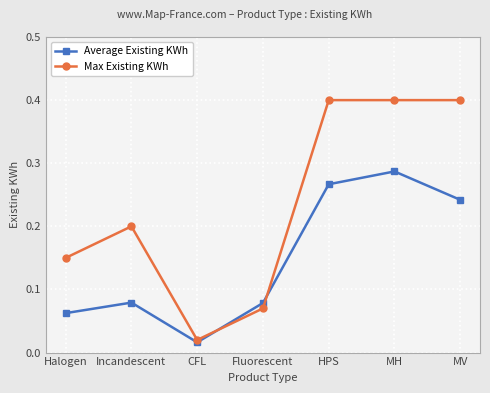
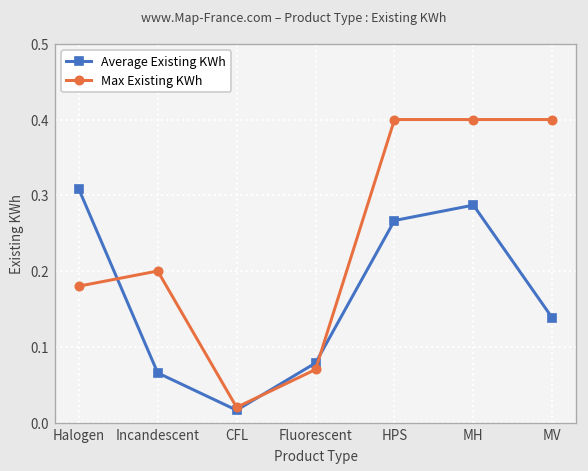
  {
    "Average Existing KWh": {
-     "Halogen": 0.06,
-     "Incandescent": 0.08,
+     "Halogen": 0.31,
+     "Incandescent": 0.07,
      "Fluorescent": 0.08,
      "HPS": 0.27,
      "MH": 0.29,
-     "MV": 0.24
+     "MV": 0.14
    },
    "Max Existing KWh": {
-     "Halogen": 0.15,
+     "Halogen": 0.18,
      "Incandescent": 0.20,
      "Fluorescent": 0.07,
      "HPS": 0.40,
      "MH": 0.40,
      "MV": 0.40
    }
  }
